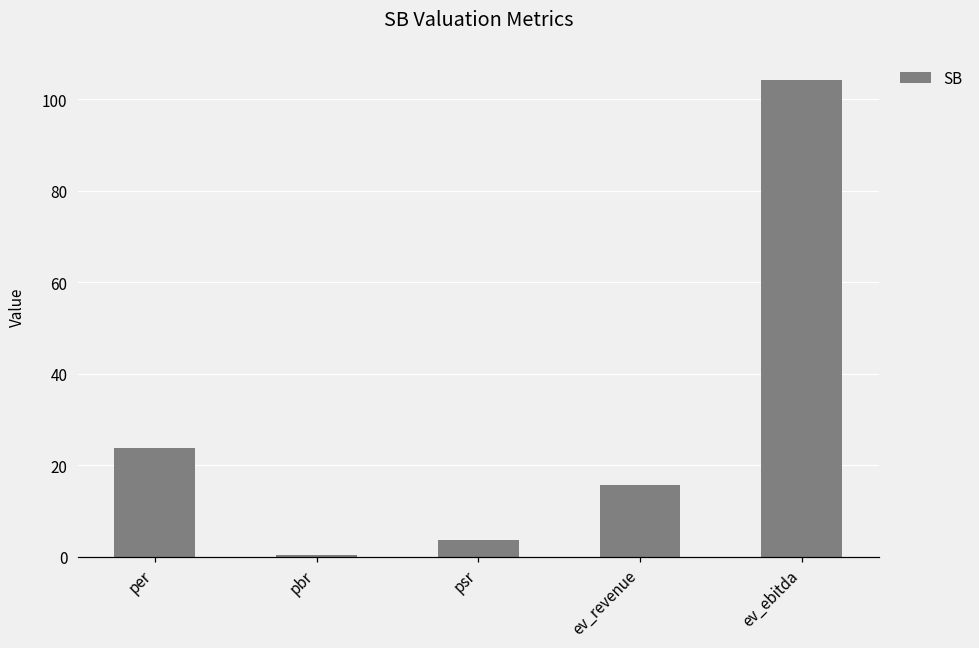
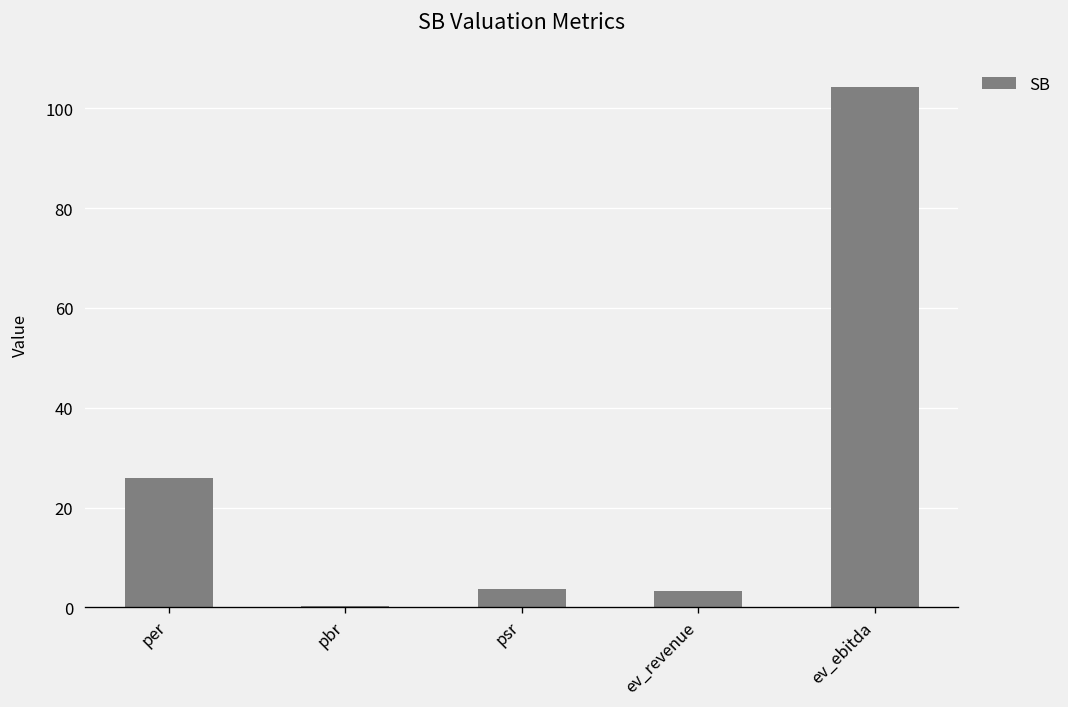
  {
-   "per": 24,
+   "per": 26,
    "psr": 4,
-   "ev_revenue": 16,
+   "ev_revenue": 3,
    "ev_ebitda": 104
  }
